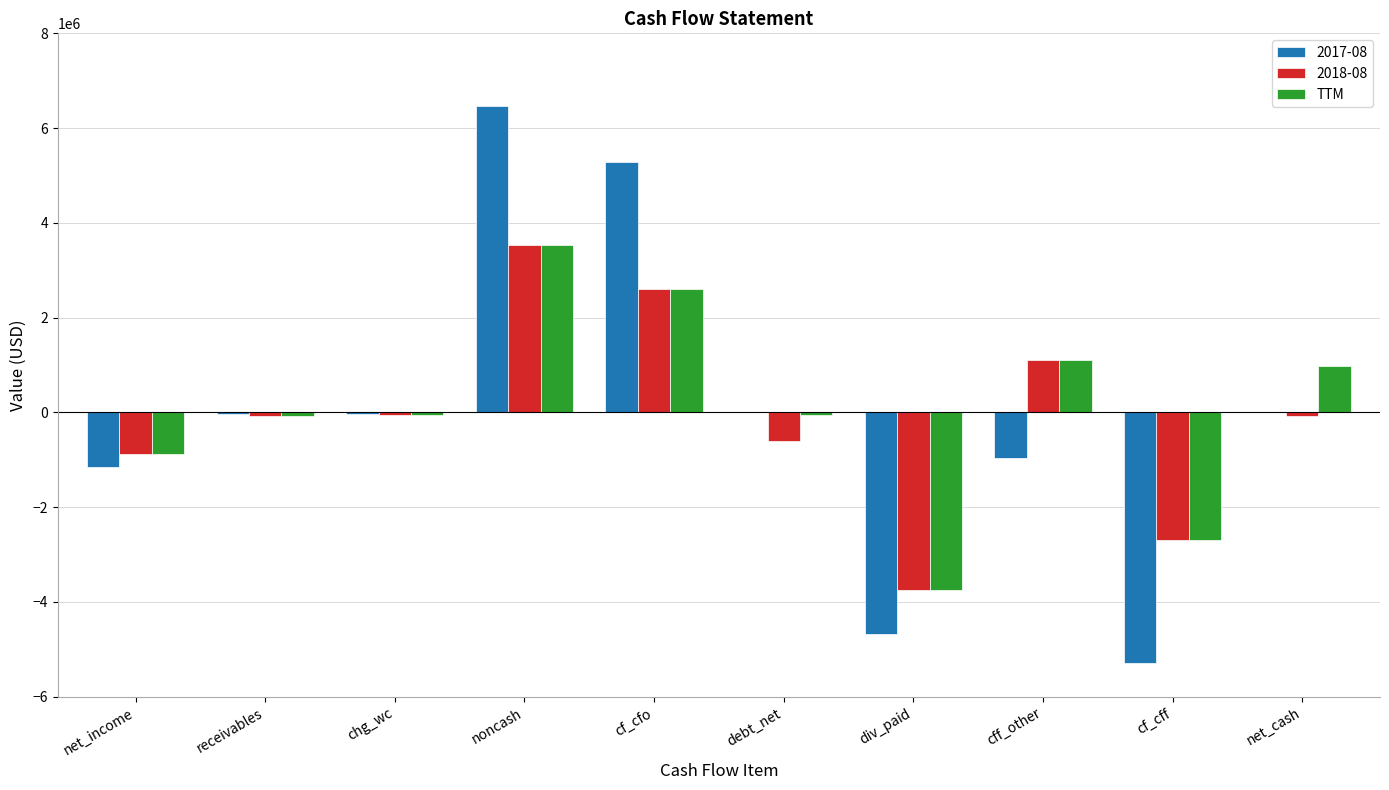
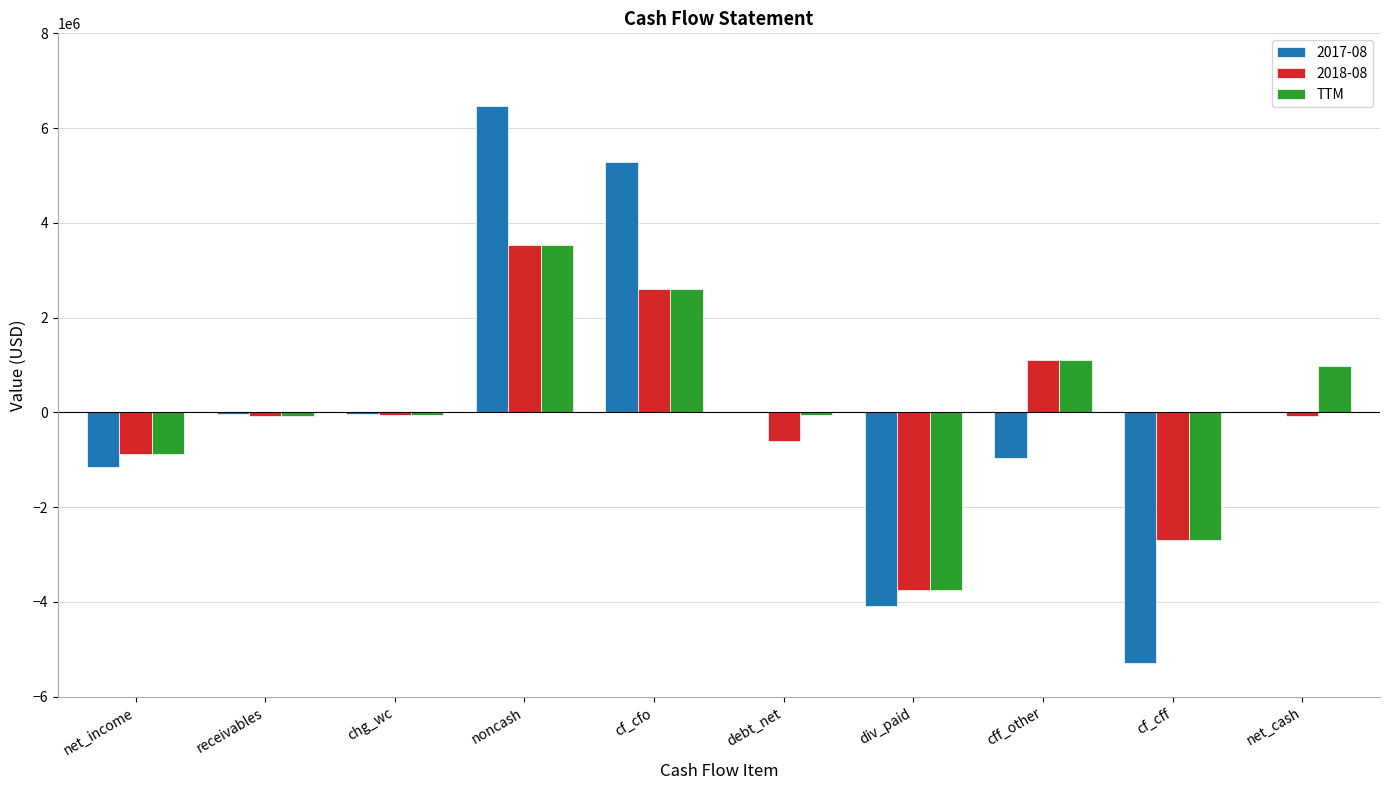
  {
    "2017-08": {
      "net_income": -1100000,
      "noncash": 6500000,
      "cf_cfo": 5300000,
-     "div_paid": -4700000,
+     "div_paid": -4100000,
      "cff_other": -1000000,
      "cf_cff": -5300000,
      "net_cash": 0
    },
    "2018-08": {
      "net_income": -900000,
      "receivables": -100000,
      "noncash": 3500000,
      "cf_cfo": 2600000,
      "debt_net": -600000,
      "div_paid": -3700000,
      "cff_other": 1100000,
      "cf_cff": -2700000,
      "net_cash": -100000
    },
    "TTM": {
      "net_income": -900000,
      "receivables": -100000,
      "noncash": 3500000,
      "cf_cfo": 2600000,
      "div_paid": -3700000,
      "cff_other": 1100000,
      "cf_cff": -2700000,
      "net_cash": 1000000
    }
  }
